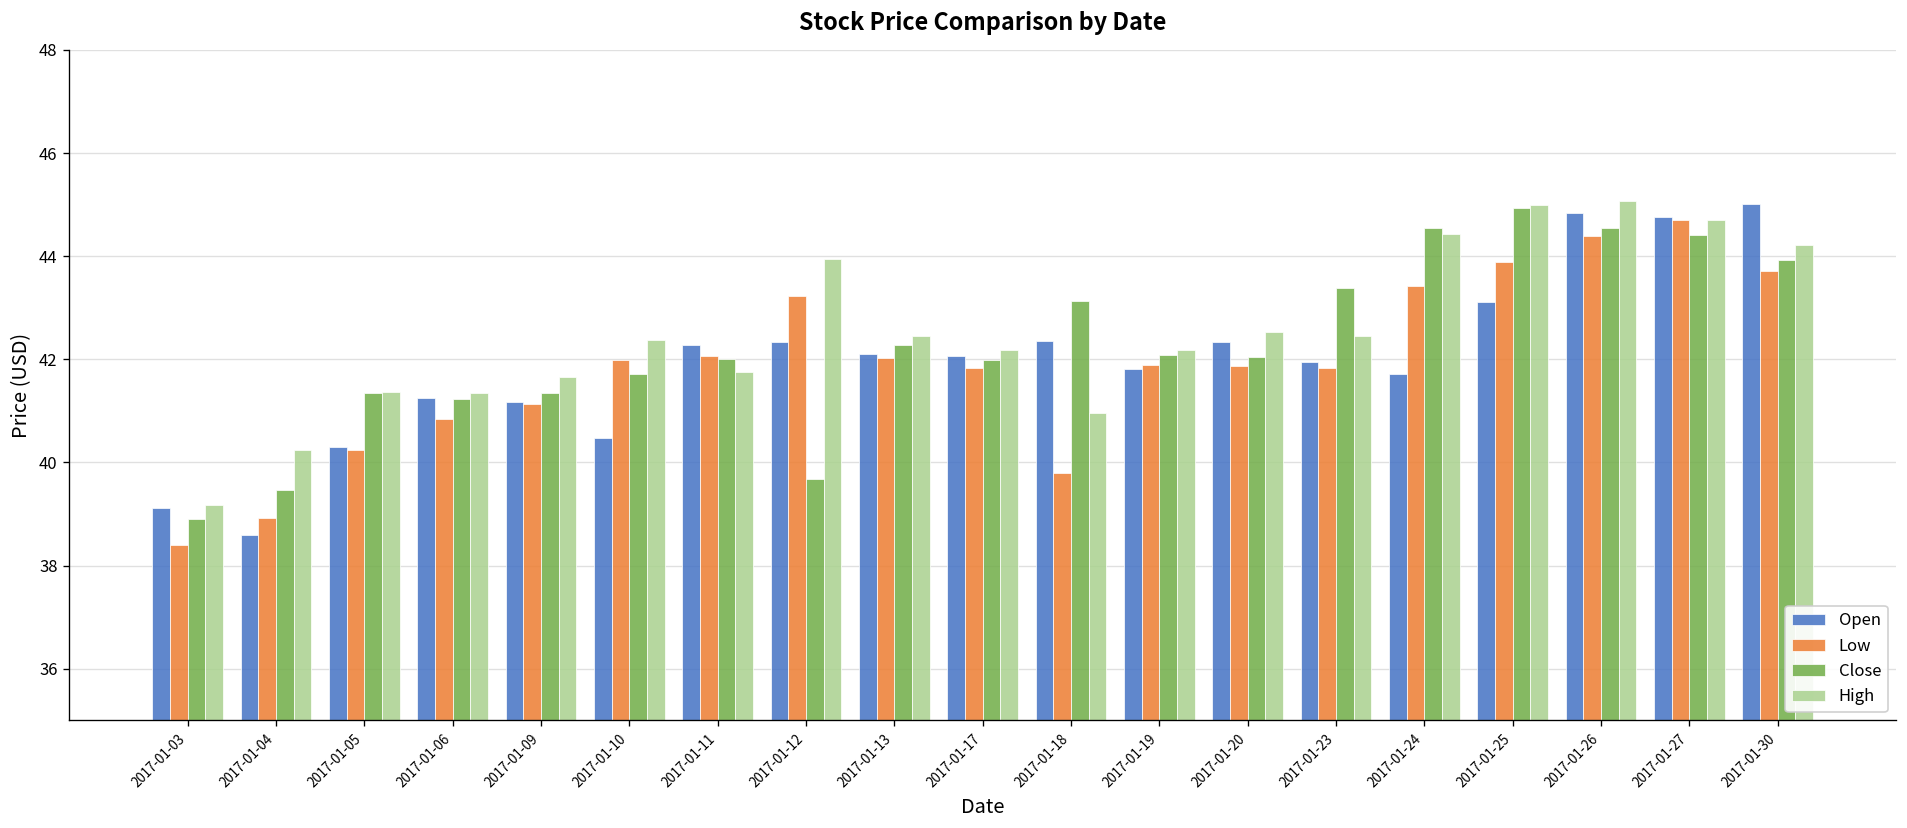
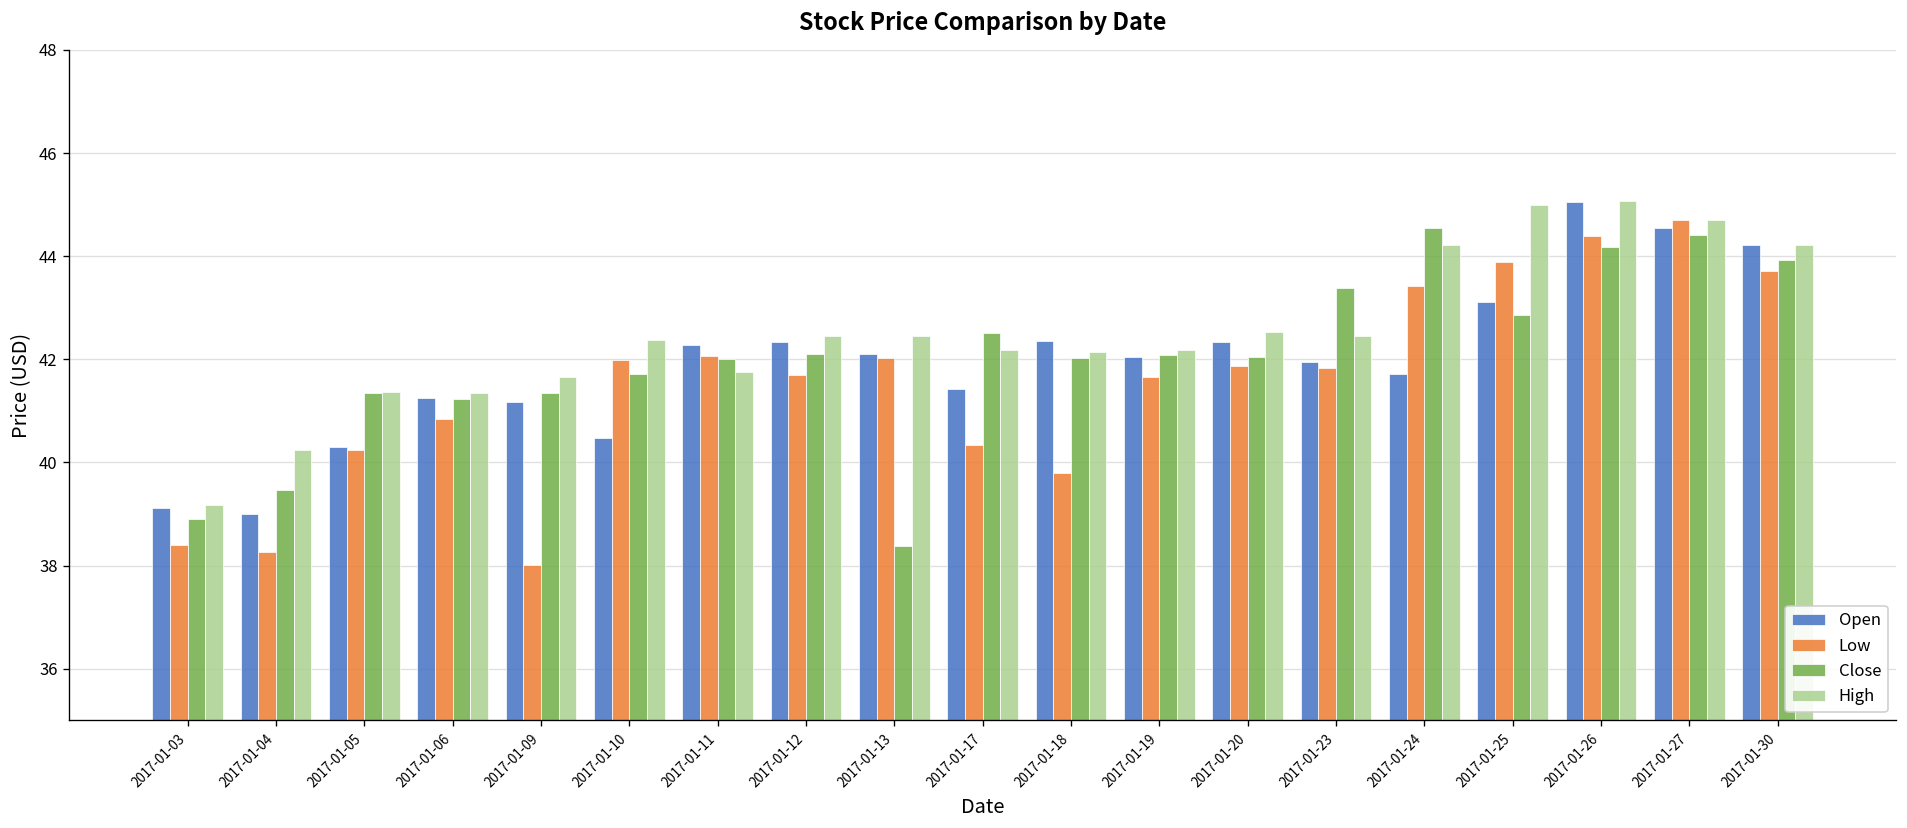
  {
    "Open": {
      "2017-01-03": 39.1,
-     "2017-01-04": 38.6,
+     "2017-01-04": 39.0,
      "2017-01-05": 40.3,
      "2017-01-06": 41.3,
      "2017-01-09": 41.2,
      "2017-01-10": 40.5,
      "2017-01-11": 42.3,
      "2017-01-12": 42.3,
      "2017-01-13": 42.1,
-     "2017-01-17": 42.1,
+     "2017-01-17": 41.4,
      "2017-01-18": 42.4,
-     "2017-01-19": 41.8,
+     "2017-01-19": 42.0,
      "2017-01-20": 42.3,
      "2017-01-23": 42.0,
      "2017-01-24": 41.7,
      "2017-01-25": 43.1,
-     "2017-01-26": 44.8,
-     "2017-01-27": 44.8,
-     "2017-01-30": 45.0
+     "2017-01-26": 45.0,
+     "2017-01-27": 44.5,
+     "2017-01-30": 44.2
    },
    "Low": {
      "2017-01-03": 38.4,
-     "2017-01-04": 38.9,
+     "2017-01-04": 38.3,
      "2017-01-05": 40.2,
      "2017-01-06": 40.8,
-     "2017-01-09": 41.1,
+     "2017-01-09": 38.0,
      "2017-01-10": 42.0,
      "2017-01-11": 42.1,
-     "2017-01-12": 43.2,
+     "2017-01-12": 41.7,
      "2017-01-13": 42.0,
-     "2017-01-17": 41.8,
+     "2017-01-17": 40.3,
      "2017-01-18": 39.8,
-     "2017-01-19": 41.9,
+     "2017-01-19": 41.7,
      "2017-01-20": 41.9,
      "2017-01-23": 41.8,
      "2017-01-24": 43.4,
      "2017-01-25": 43.9,
      "2017-01-26": 44.4,
      "2017-01-27": 44.7,
      "2017-01-30": 43.7
    },
    "Close": {
      "2017-01-03": 38.9,
      "2017-01-04": 39.5,
      "2017-01-05": 41.3,
      "2017-01-06": 41.2,
      "2017-01-09": 41.3,
      "2017-01-10": 41.7,
      "2017-01-11": 42.0,
-     "2017-01-12": 39.7,
-     "2017-01-13": 42.3,
-     "2017-01-17": 42.0,
-     "2017-01-18": 43.1,
+     "2017-01-12": 42.1,
+     "2017-01-13": 38.4,
+     "2017-01-17": 42.5,
+     "2017-01-18": 42.0,
      "2017-01-19": 42.1,
      "2017-01-20": 42.0,
      "2017-01-23": 43.4,
      "2017-01-24": 44.6,
-     "2017-01-25": 44.9,
-     "2017-01-26": 44.5,
+     "2017-01-25": 42.9,
+     "2017-01-26": 44.2,
      "2017-01-27": 44.4,
      "2017-01-30": 43.9
    },
    "High": {
      "2017-01-03": 39.2,
      "2017-01-04": 40.3,
      "2017-01-05": 41.4,
      "2017-01-06": 41.3,
      "2017-01-09": 41.7,
      "2017-01-10": 42.4,
      "2017-01-11": 41.8,
-     "2017-01-12": 43.9,
+     "2017-01-12": 42.5,
      "2017-01-13": 42.5,
      "2017-01-17": 42.2,
-     "2017-01-18": 41.0,
+     "2017-01-18": 42.2,
      "2017-01-19": 42.2,
      "2017-01-20": 42.5,
      "2017-01-23": 42.5,
-     "2017-01-24": 44.4,
+     "2017-01-24": 44.2,
      "2017-01-25": 45.0,
      "2017-01-26": 45.1,
      "2017-01-27": 44.7,
      "2017-01-30": 44.2
    }
  }
